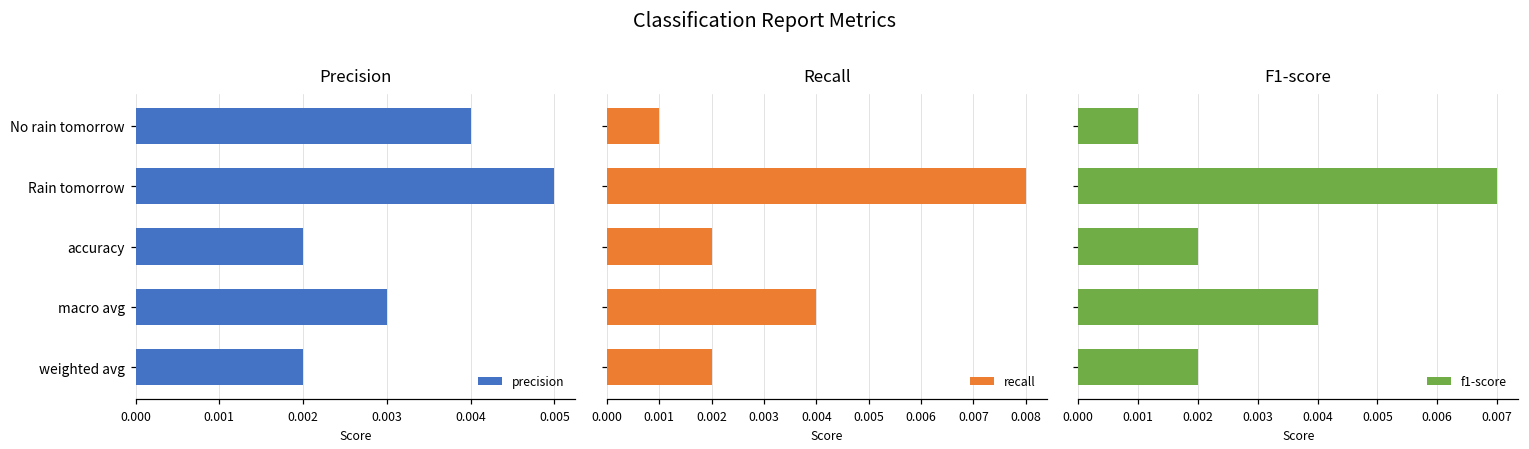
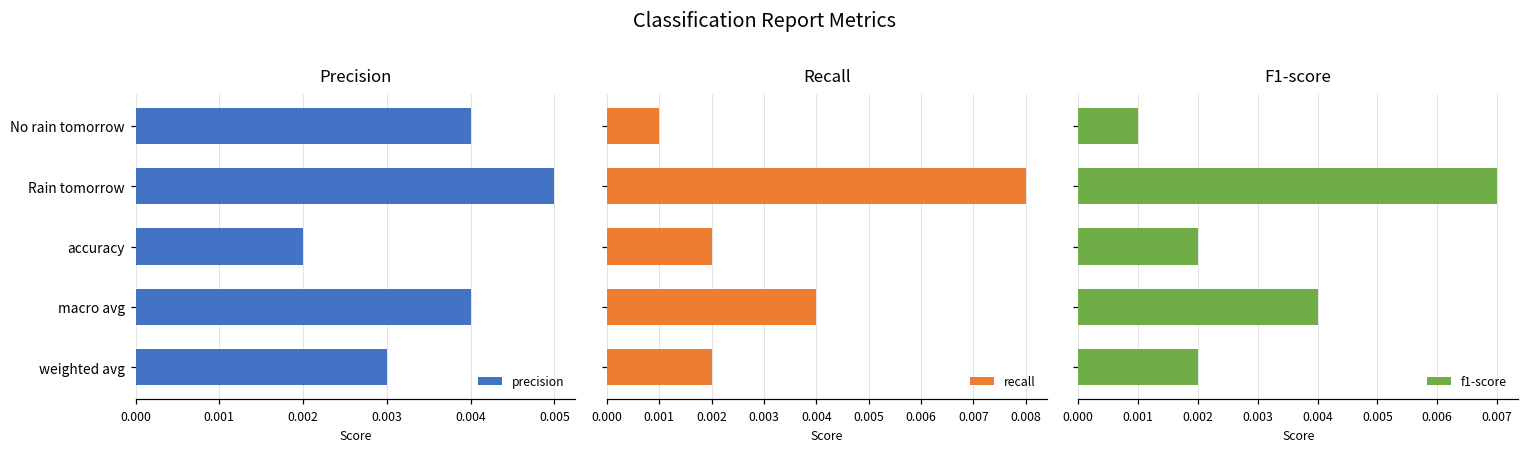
  {
    "Precision": {
      "No rain tomorrow": 0.004,
      "Rain tomorrow": 0.005,
      "accuracy": 0.002,
-     "macro avg": 0.003,
-     "weighted avg": 0.002
+     "macro avg": 0.004,
+     "weighted avg": 0.003
    }
  }
